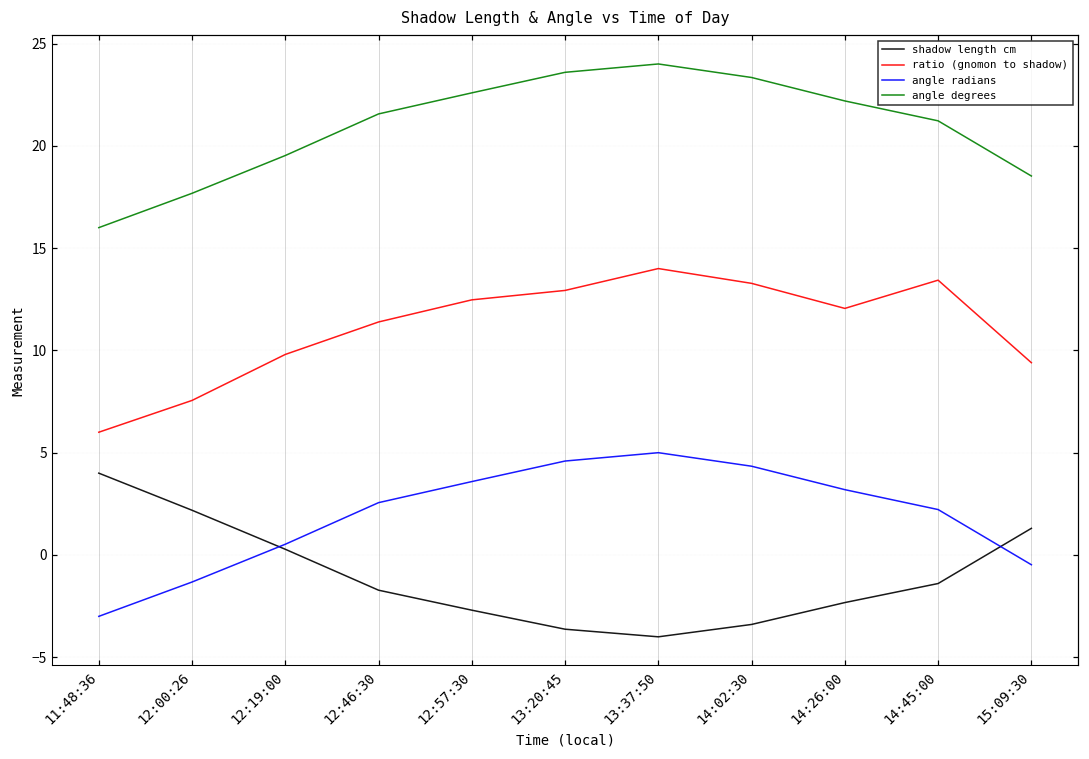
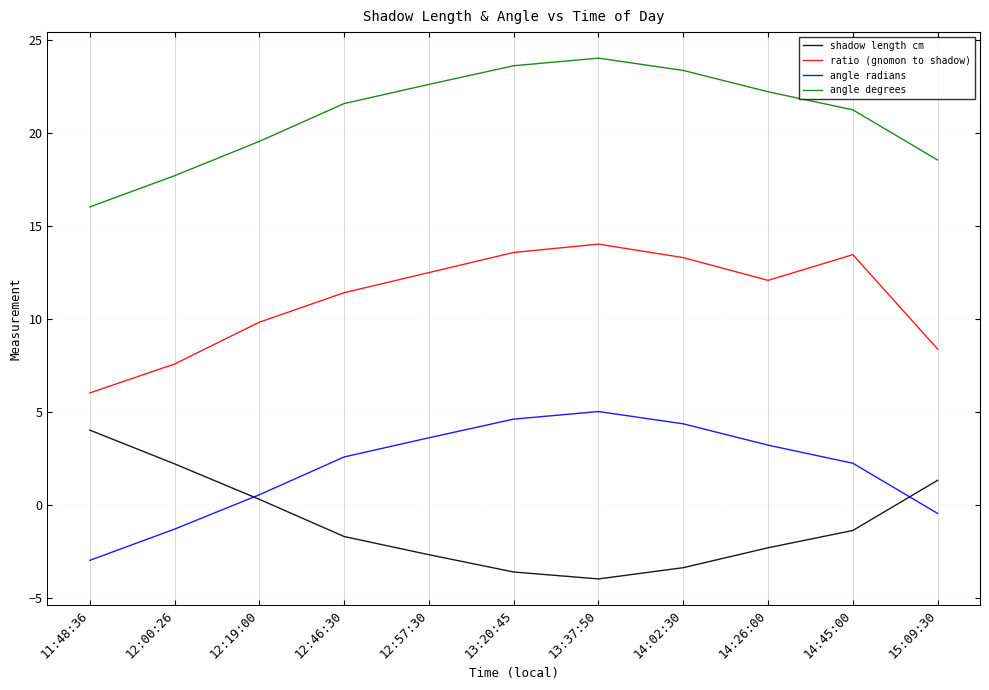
  {
    "shadow length cm": {
      "11:48:36": 4.0,
      "12:00:26": 2.2,
      "12:19:00": 0.3,
      "12:46:30": -1.7,
      "12:57:30": -2.7,
      "13:20:45": -3.6,
      "13:37:50": -4.0,
      "14:02:30": -3.4,
      "14:26:00": -2.3,
      "14:45:00": -1.4,
      "15:09:30": 1.3
    },
    "ratio (gnomon to shadow)": {
      "11:48:36": 6.0,
      "12:00:26": 7.6,
      "12:19:00": 9.8,
      "12:46:30": 11.4,
      "12:57:30": 12.5,
-     "13:20:45": 12.9,
+     "13:20:45": 13.6,
      "13:37:50": 14.0,
      "14:02:30": 13.3,
      "14:26:00": 12.1,
      "14:45:00": 13.4,
-     "15:09:30": 9.4
+     "15:09:30": 8.4
    },
    "angle radians": {
      "11:48:36": -3.0,
      "12:00:26": -1.3,
      "12:19:00": 0.5,
      "12:46:30": 2.6,
      "12:57:30": 3.6,
      "13:20:45": 4.6,
      "13:37:50": 5.0,
      "14:02:30": 4.3,
      "14:26:00": 3.2,
      "14:45:00": 2.2,
      "15:09:30": -0.5
    },
    "angle degrees": {
      "11:48:36": 16.0,
      "12:00:26": 17.7,
      "12:19:00": 19.5,
      "12:46:30": 21.6,
      "12:57:30": 22.6,
      "13:20:45": 23.6,
      "13:37:50": 24.0,
      "14:02:30": 23.3,
      "14:26:00": 22.2,
      "14:45:00": 21.2,
      "15:09:30": 18.5
    }
  }
